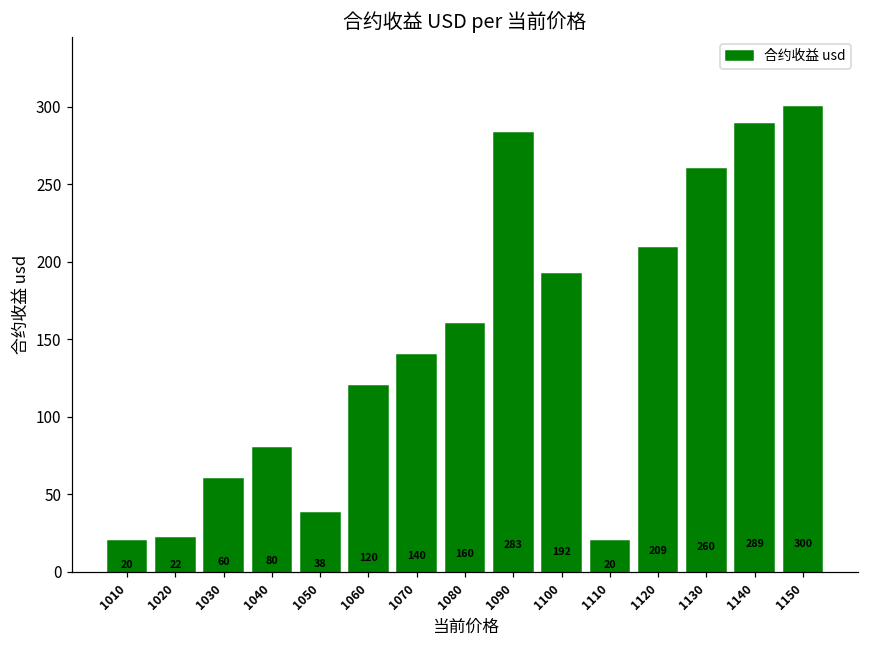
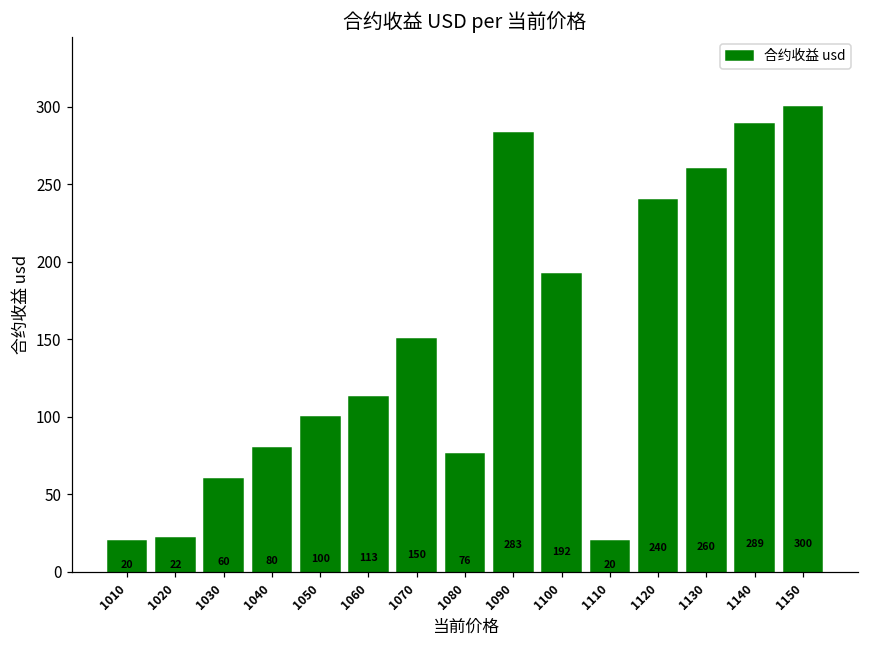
  {
    "1010": 20,
    "1020": 22,
    "1030": 60,
    "1040": 80,
-   "1050": 38,
-   "1060": 120,
-   "1070": 140,
-   "1080": 160,
+   "1050": 100,
+   "1060": 113,
+   "1070": 150,
+   "1080": 76,
    "1090": 283,
    "1100": 192,
    "1110": 20,
-   "1120": 209,
+   "1120": 240,
    "1130": 260,
    "1140": 289,
    "1150": 300
  }
